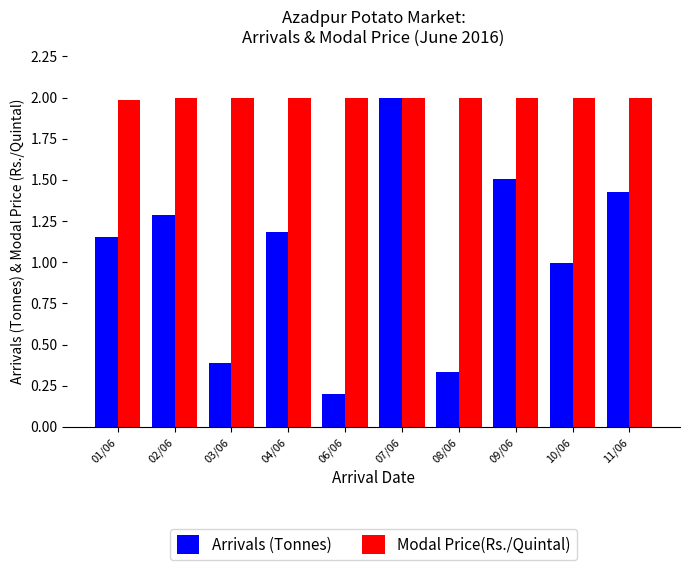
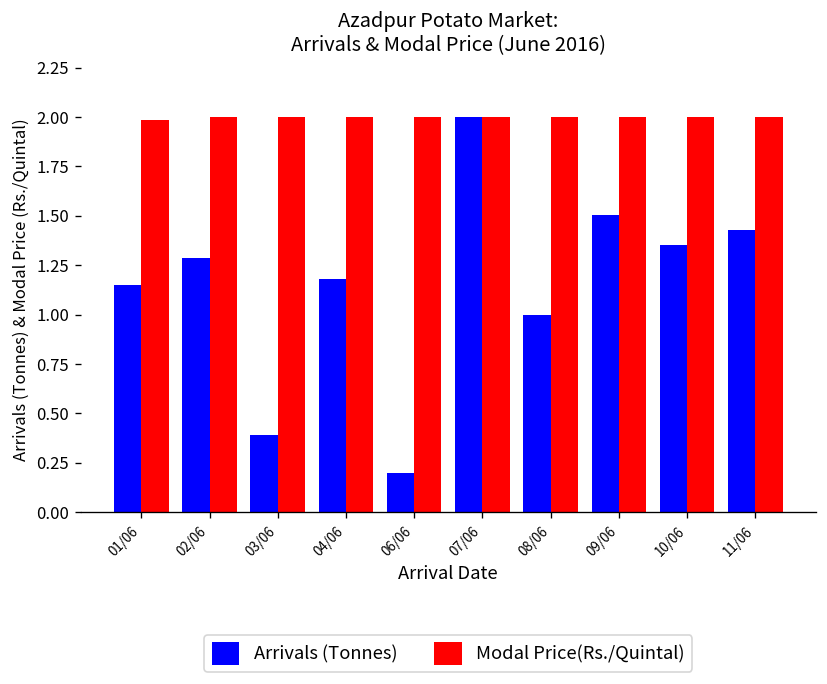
  {
    "Arrivals (Tonnes)": {
      "01/06": 1.15,
      "02/06": 1.29,
      "03/06": 0.39,
      "04/06": 1.18,
      "06/06": 0.20,
      "07/06": 2.00,
-     "08/06": 0.33,
+     "08/06": 1.00,
      "09/06": 1.50,
-     "10/06": 0.99,
+     "10/06": 1.35,
      "11/06": 1.43
    },
    "Modal Price(Rs./Quintal)": {
      "01/06": 1.99,
      "02/06": 2.00,
      "03/06": 2.00,
      "04/06": 2.00,
      "06/06": 2.00,
      "07/06": 2.00,
      "08/06": 2.00,
      "09/06": 2.00,
      "10/06": 2.00,
      "11/06": 2.00
    }
  }
